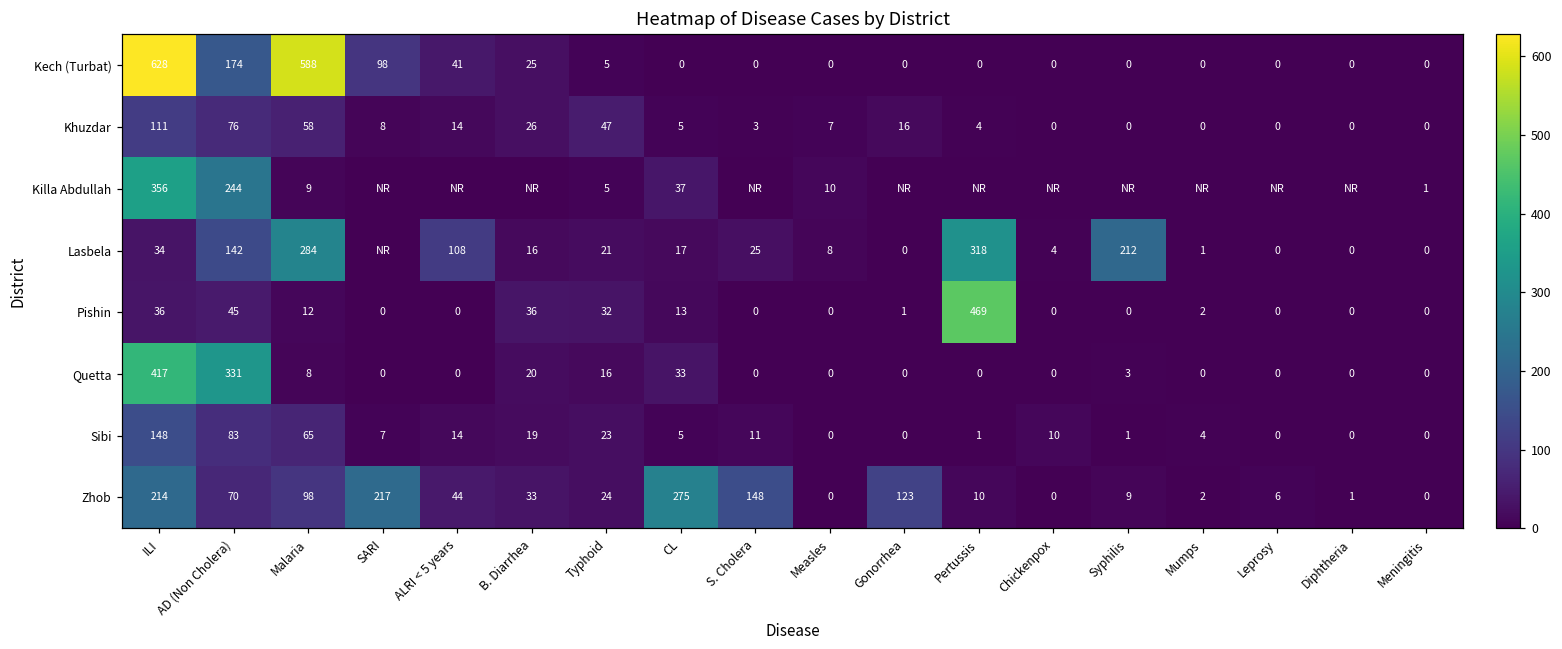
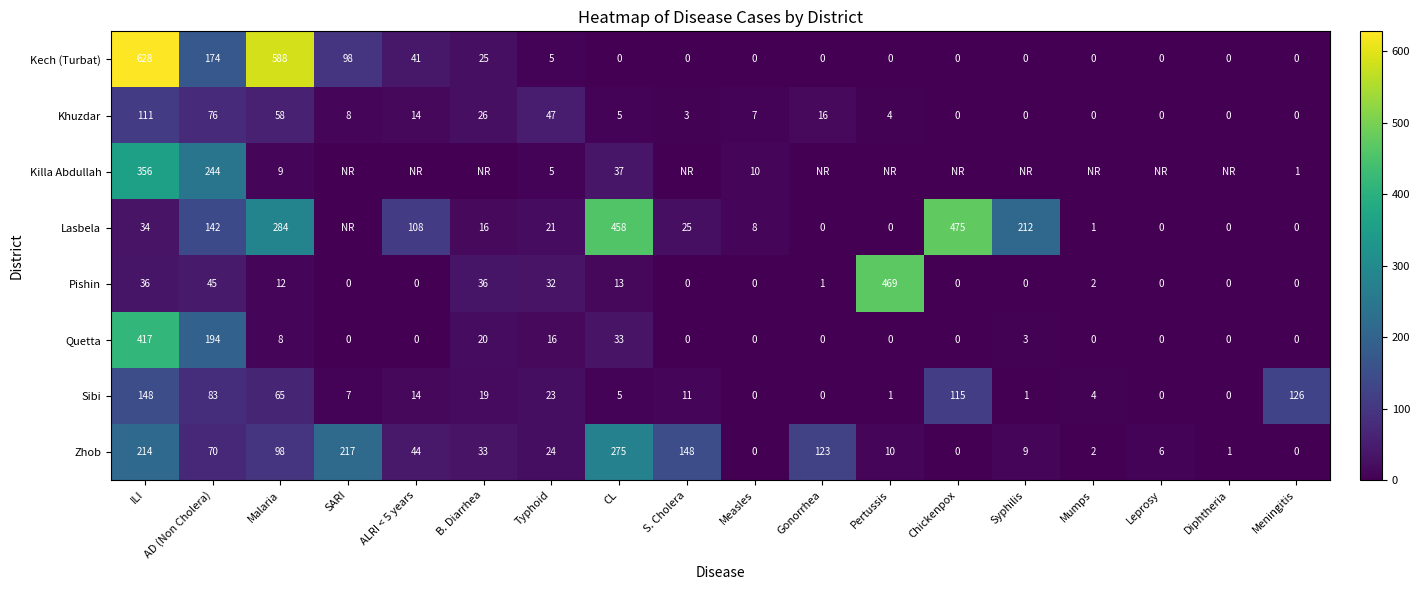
  {
    "Kech (Turbat)": {
      "ILI": 628,
      "AD (Non Cholera)": 174,
      "Malaria": 588,
      "SARI": 98,
      "ALRI < 5 years": 41,
      "B. Diarrhea": 25,
      "Typhoid": 5,
      "CL": 0,
      "S. Cholera": 0,
      "Measles": 0,
      "Gonorrhea": 0,
      "Pertussis": 0,
      "Chickenpox": 0,
      "Syphilis": 0,
      "Mumps": 0,
      "Leprosy": 0,
      "Diphtheria": 0,
      "Meningitis": 0
    },
    "Khuzdar": {
      "ILI": 111,
      "AD (Non Cholera)": 76,
      "Malaria": 58,
      "SARI": 8,
      "ALRI < 5 years": 14,
      "B. Diarrhea": 26,
      "Typhoid": 47,
      "CL": 5,
      "S. Cholera": 3,
      "Measles": 7,
      "Gonorrhea": 16,
      "Pertussis": 4,
      "Chickenpox": 0,
      "Syphilis": 0,
      "Mumps": 0,
      "Leprosy": 0,
      "Diphtheria": 0,
      "Meningitis": 0
    },
    "Killa Abdullah": {
      "ILI": 356,
      "AD (Non Cholera)": 244,
      "Malaria": 9,
      "Typhoid": 5,
      "CL": 37,
      "Measles": 10,
      "Meningitis": 1
    },
    "Lasbela": {
      "ILI": 34,
      "AD (Non Cholera)": 142,
      "Malaria": 284,
      "ALRI < 5 years": 108,
      "B. Diarrhea": 16,
      "Typhoid": 21,
-     "CL": 17,
+     "CL": 458,
      "S. Cholera": 25,
      "Measles": 8,
      "Gonorrhea": 0,
-     "Pertussis": 318,
-     "Chickenpox": 4,
+     "Pertussis": 0,
+     "Chickenpox": 475,
      "Syphilis": 212,
      "Mumps": 1,
      "Leprosy": 0,
      "Diphtheria": 0,
      "Meningitis": 0
    },
    "Pishin": {
      "ILI": 36,
      "AD (Non Cholera)": 45,
      "Malaria": 12,
      "SARI": 0,
      "ALRI < 5 years": 0,
      "B. Diarrhea": 36,
      "Typhoid": 32,
      "CL": 13,
      "S. Cholera": 0,
      "Measles": 0,
      "Gonorrhea": 1,
      "Pertussis": 469,
      "Chickenpox": 0,
      "Syphilis": 0,
      "Mumps": 2,
      "Leprosy": 0,
      "Diphtheria": 0,
      "Meningitis": 0
    },
    "Quetta": {
      "ILI": 417,
-     "AD (Non Cholera)": 331,
+     "AD (Non Cholera)": 194,
      "Malaria": 8,
      "SARI": 0,
      "ALRI < 5 years": 0,
      "B. Diarrhea": 20,
      "Typhoid": 16,
      "CL": 33,
      "S. Cholera": 0,
      "Measles": 0,
      "Gonorrhea": 0,
      "Pertussis": 0,
      "Chickenpox": 0,
      "Syphilis": 3,
      "Mumps": 0,
      "Leprosy": 0,
      "Diphtheria": 0,
      "Meningitis": 0
    },
    "Sibi": {
      "ILI": 148,
      "AD (Non Cholera)": 83,
      "Malaria": 65,
      "SARI": 7,
      "ALRI < 5 years": 14,
      "B. Diarrhea": 19,
      "Typhoid": 23,
      "CL": 5,
      "S. Cholera": 11,
      "Measles": 0,
      "Gonorrhea": 0,
      "Pertussis": 1,
-     "Chickenpox": 10,
+     "Chickenpox": 115,
      "Syphilis": 1,
      "Mumps": 4,
      "Leprosy": 0,
      "Diphtheria": 0,
-     "Meningitis": 0
+     "Meningitis": 126
    },
    "Zhob": {
      "ILI": 214,
      "AD (Non Cholera)": 70,
      "Malaria": 98,
      "SARI": 217,
      "ALRI < 5 years": 44,
      "B. Diarrhea": 33,
      "Typhoid": 24,
      "CL": 275,
      "S. Cholera": 148,
      "Measles": 0,
      "Gonorrhea": 123,
      "Pertussis": 10,
      "Chickenpox": 0,
      "Syphilis": 9,
      "Mumps": 2,
      "Leprosy": 6,
      "Diphtheria": 1,
      "Meningitis": 0
    }
  }
